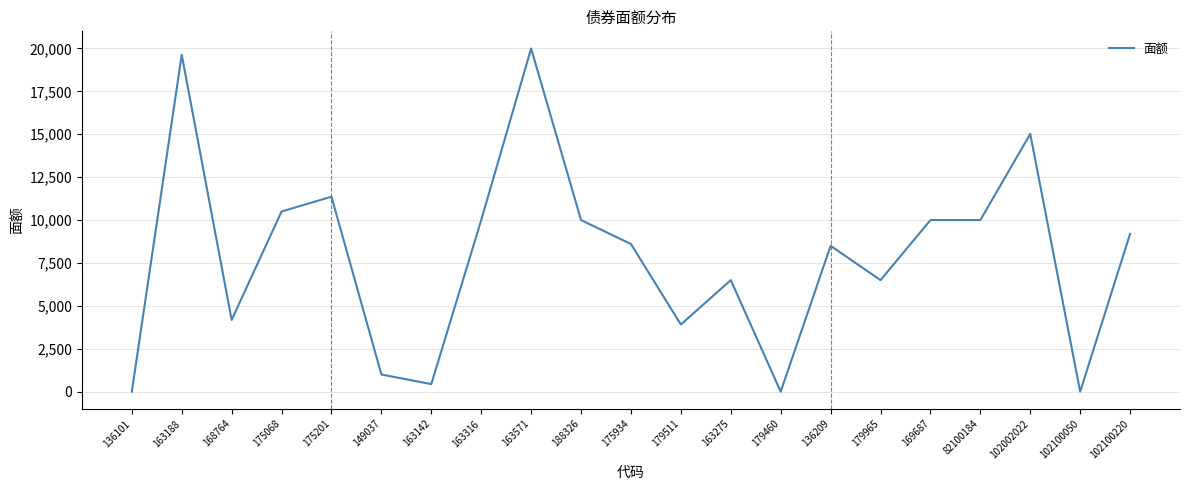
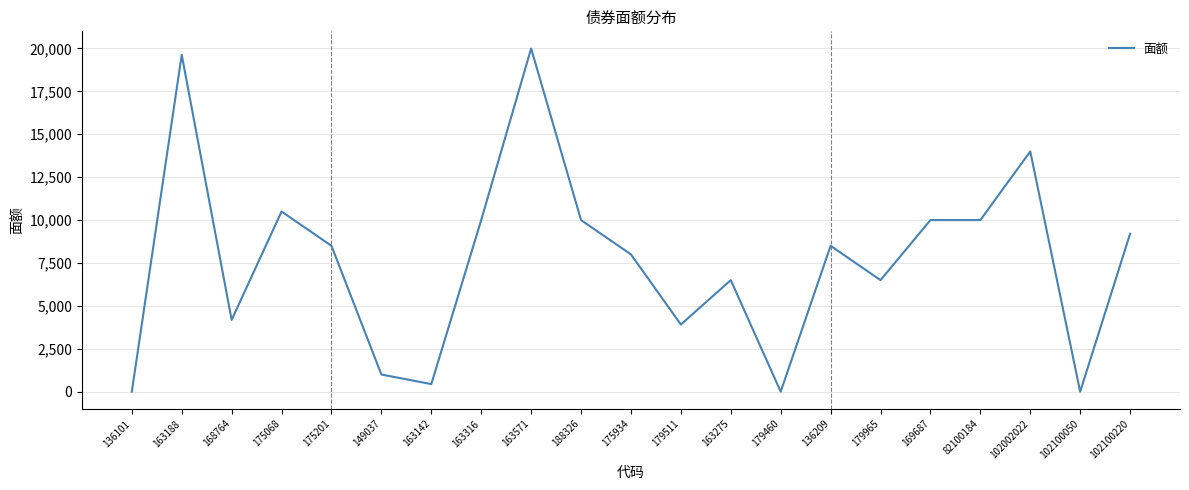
  {
    "136101": "0",
    "163188": "19,600",
    "168764": "4,200",
    "175068": "10,500",
-   "175201": "11,400",
+   "175201": "8,500",
    "149037": "1,000",
    "163142": "400",
    "163316": "10,000",
    "163571": "20,000",
    "188326": "10,000",
-   "175934": "8,600",
+   "175934": "8,000",
    "179511": "3,900",
    "163275": "6,500",
    "179460": "0",
    "136209": "8,500",
    "179965": "6,500",
    "169687": "10,000",
    "82100184": "10,000",
-   "102002022": "15,000",
+   "102002022": "14,000",
    "102100050": "0",
    "102100220": "9,200"
  }
